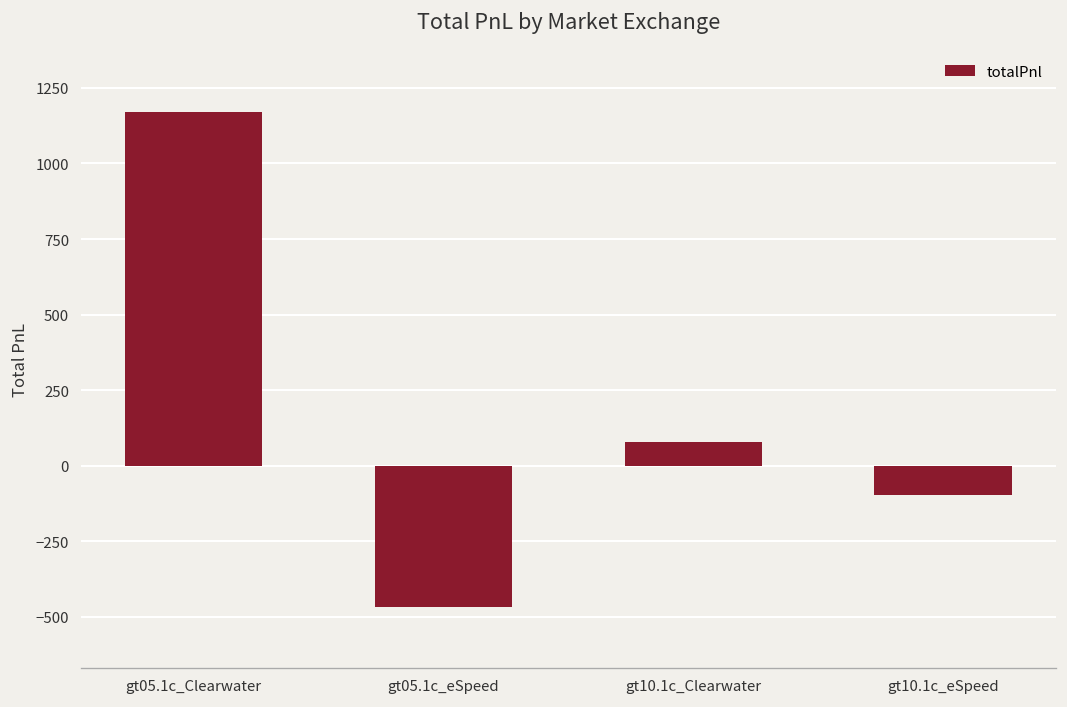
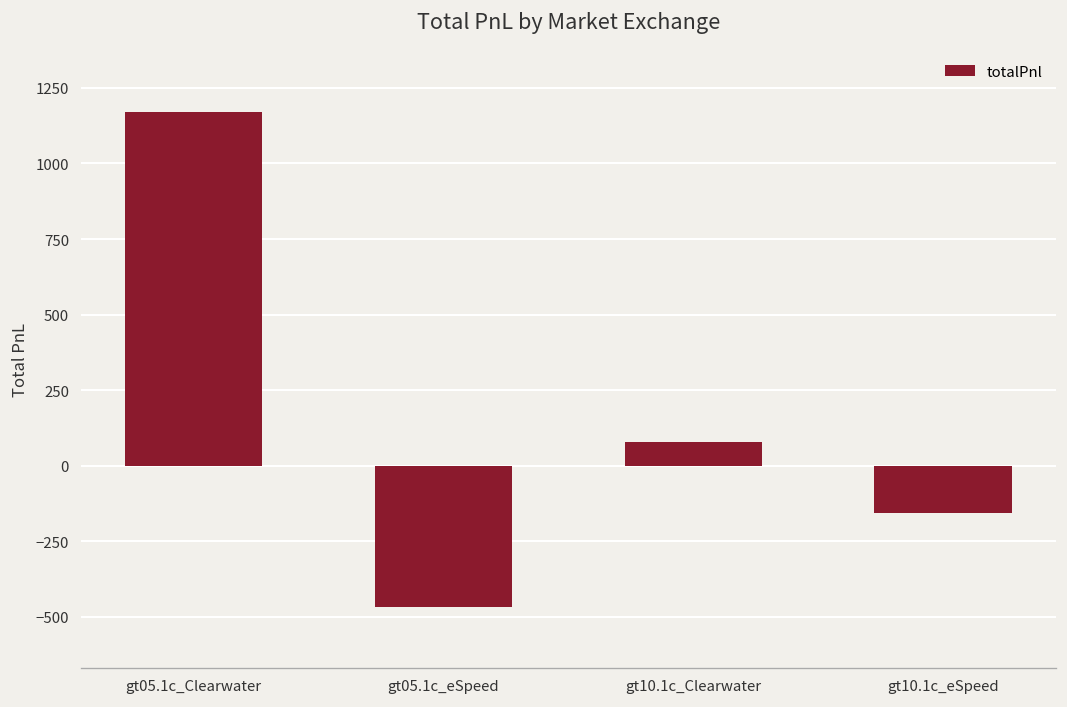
  {
    "gt05.1c_Clearwater": 1170,
    "gt05.1c_eSpeed": -470,
    "gt10.1c_Clearwater": 80,
-   "gt10.1c_eSpeed": -100
+   "gt10.1c_eSpeed": -160
  }
